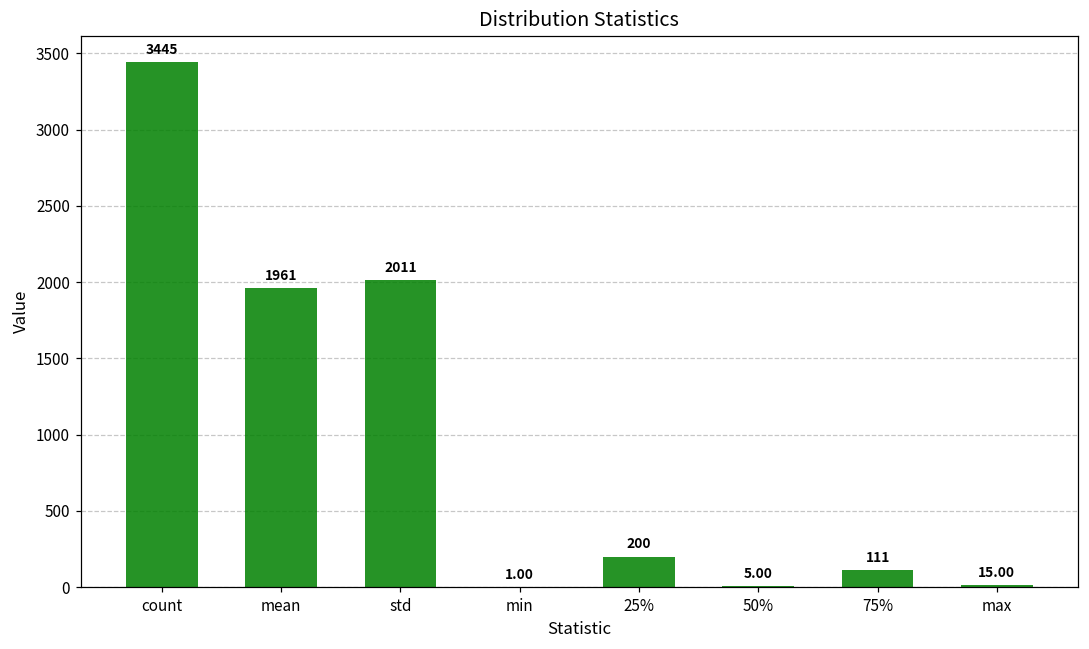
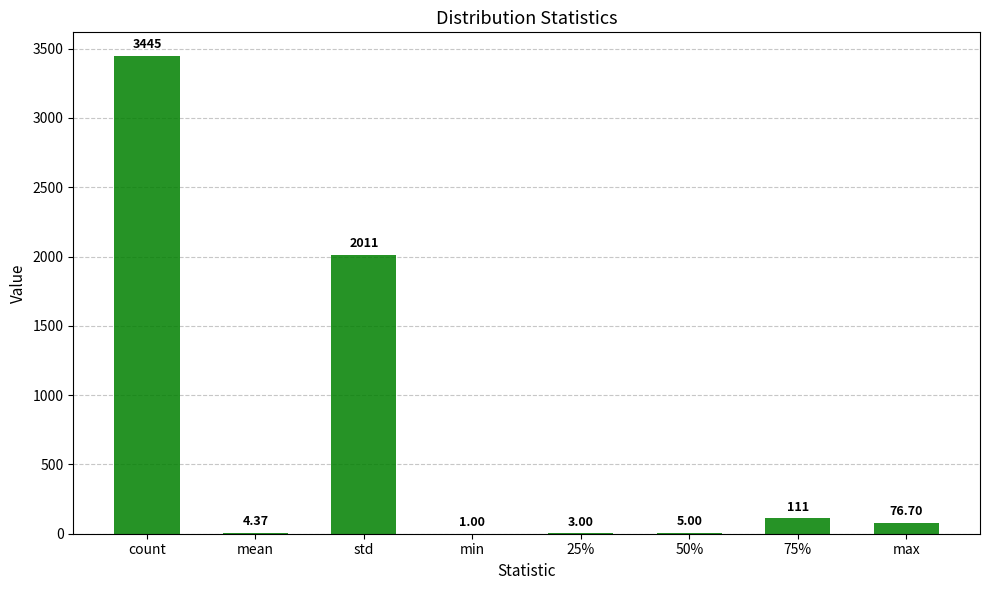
  {
    "count": 3445,
-   "mean": 1961,
+   "mean": 4.37,
    "std": 2011,
    "min": 1.00,
-   "25%": 200,
+   "25%": 3.00,
    "50%": 5.00,
    "75%": 111,
-   "max": 15.00
+   "max": 76.70
  }
